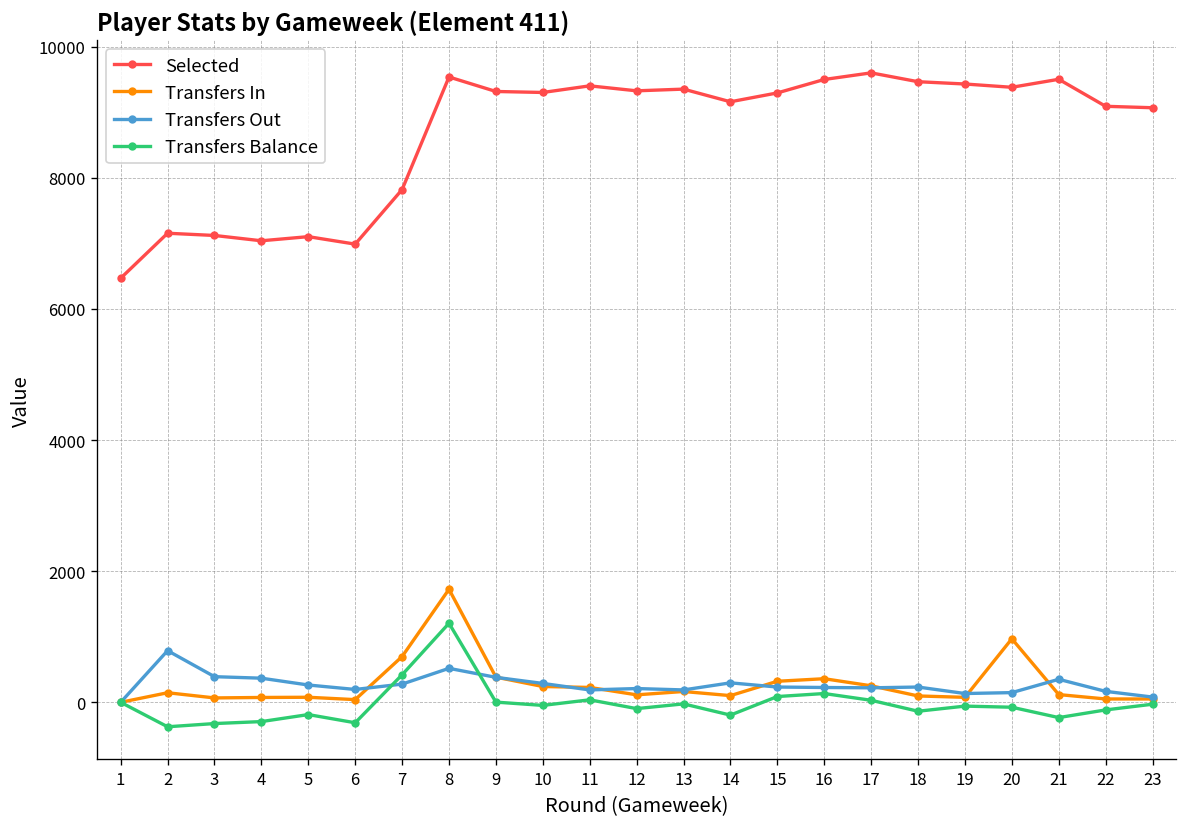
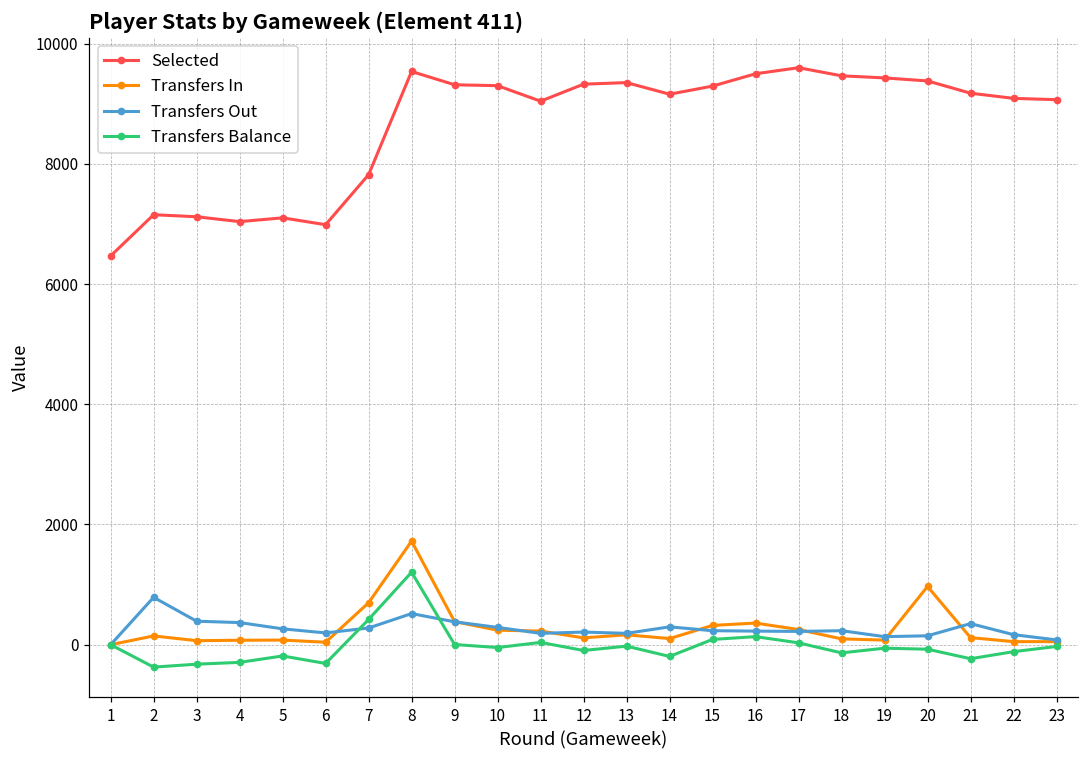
  {
    "Selected": {
      "1": 6500,
      "2": 7200,
      "3": 7100,
      "4": 7000,
      "5": 7100,
      "6": 7000,
      "7": 7800,
      "8": 9500,
      "9": 9300,
      "10": 9300,
-     "11": 9400,
+     "11": 9000,
      "12": 9300,
      "13": 9400,
      "14": 9200,
      "15": 9300,
      "16": 9500,
      "17": 9600,
      "18": 9500,
      "19": 9400,
      "20": 9400,
-     "21": 9500,
+     "21": 9200,
      "22": 9100,
      "23": 9100
    },
    "Transfers In": {
      "2": 100,
      "3": 100,
      "4": 100,
      "5": 100,
      "6": 0,
      "7": 700,
      "8": 1700,
      "12": 100,
      "14": 100,
      "15": 300,
      "16": 400,
      "18": 100,
      "19": 100,
      "20": 1000,
      "21": 100,
      "22": 100
    },
    "Transfers Out": {
      "2": 800,
      "3": 400,
      "4": 400,
      "5": 300,
      "6": 200,
      "7": 300,
      "8": 500,
      "12": 200,
      "14": 300,
      "15": 200,
      "16": 200,
      "18": 200,
      "19": 100,
      "20": 100,
      "21": 400,
      "22": 200
    },
    "Transfers Balance": {
      "2": -400,
      "3": -300,
      "4": -300,
      "5": -200,
      "6": -300,
      "7": 400,
      "8": 1200,
      "9": 0,
      "10": 0,
      "11": 0,
      "12": -100,
      "13": 0,
      "14": -200,
      "15": 100,
      "16": 100,
      "17": 0,
      "18": -100,
      "19": -100,
      "20": -100,
      "21": -200,
      "22": -100,
      "23": 0
    }
  }
